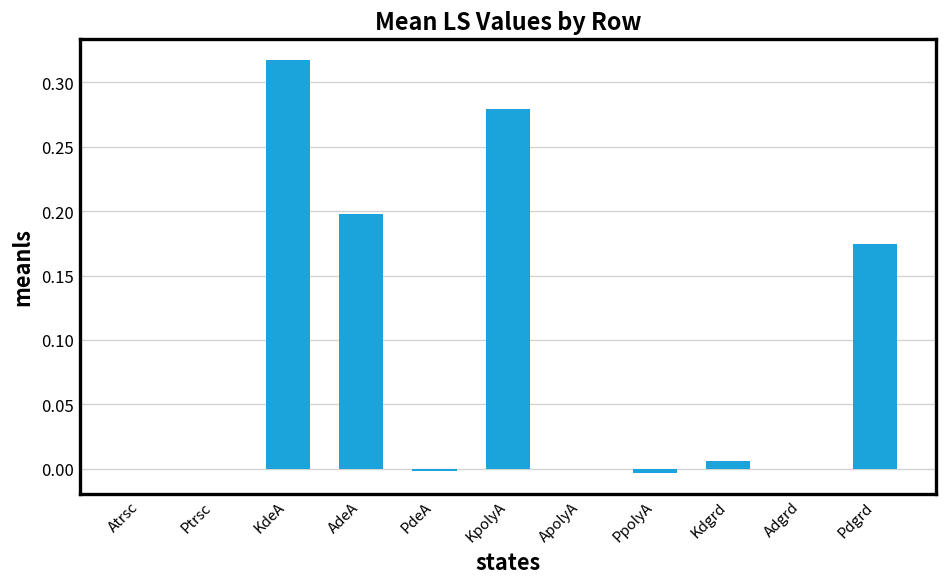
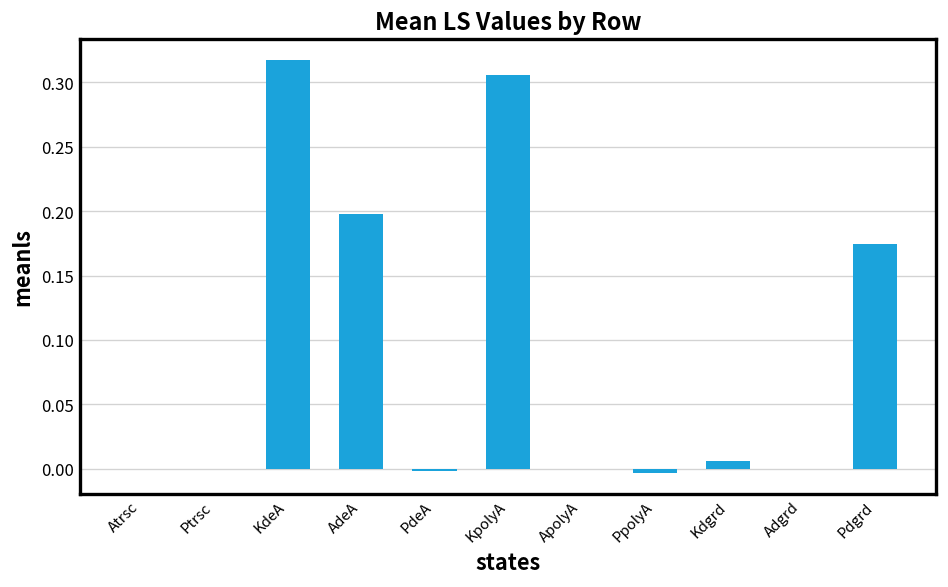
  {
    "KdeA": 0.317,
    "AdeA": 0.197,
-   "KpolyA": 0.279,
+   "KpolyA": 0.306,
    "PpolyA": -0.003,
    "Kdgrd": 0.006,
    "Pdgrd": 0.174
  }
